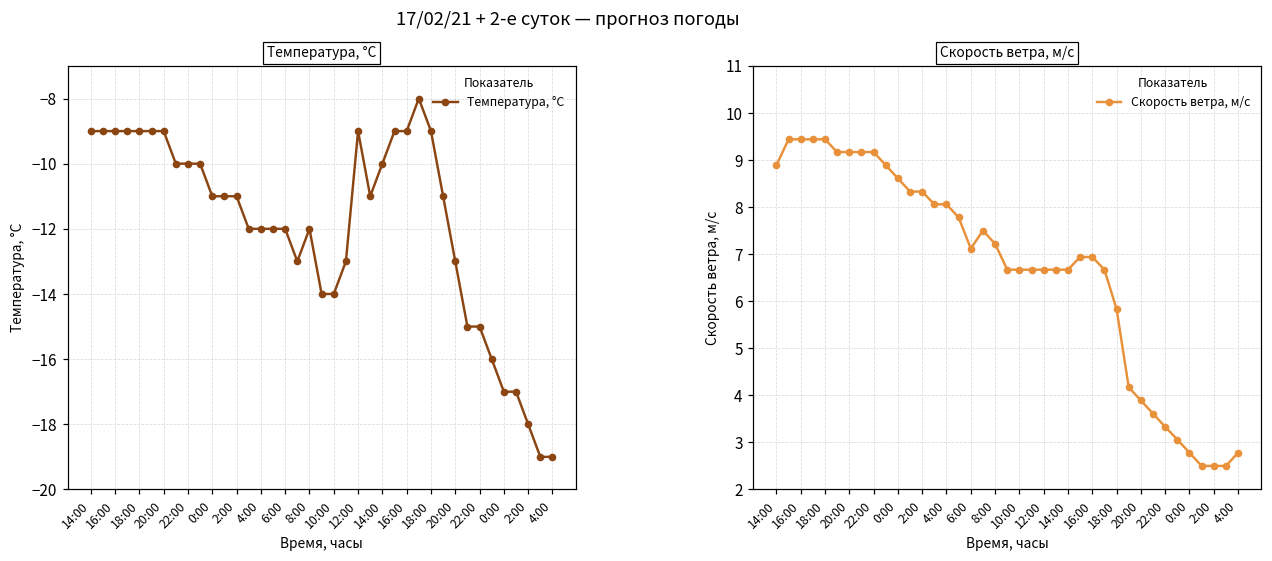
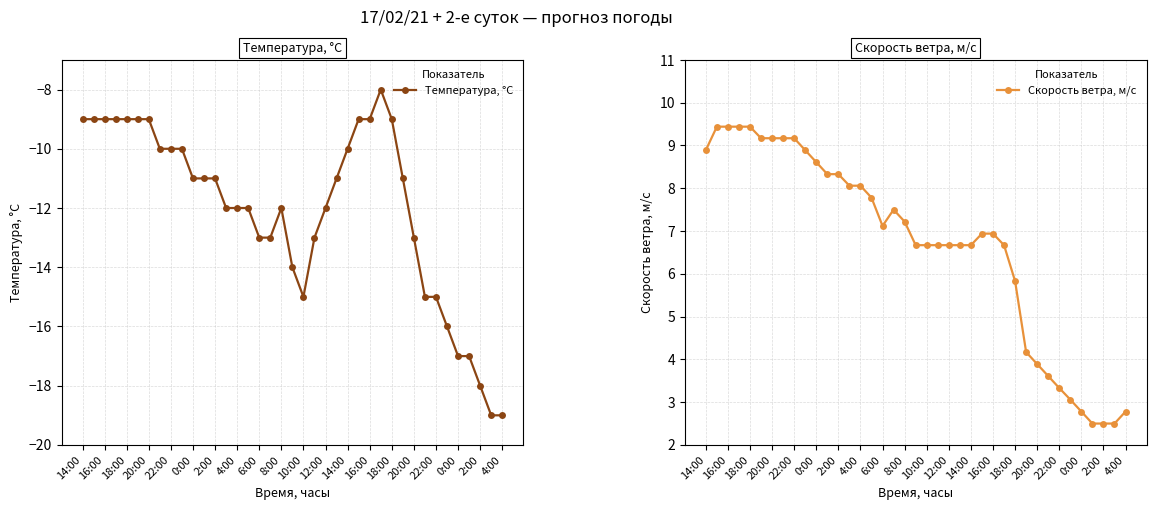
  {
    "Температура, °C": {
-     "6:00": -12,
+     "6:00": -13,
      "8:00": -12,
-     "10:00": -14,
-     "12:00": -9
+     "10:00": -15,
+     "12:00": -12
    },
    "Скорость ветра, м/c": {
      "6:00": 7.1,
      "8:00": 7.2,
      "10:00": 6.7,
      "12:00": 6.7
    }
  }
